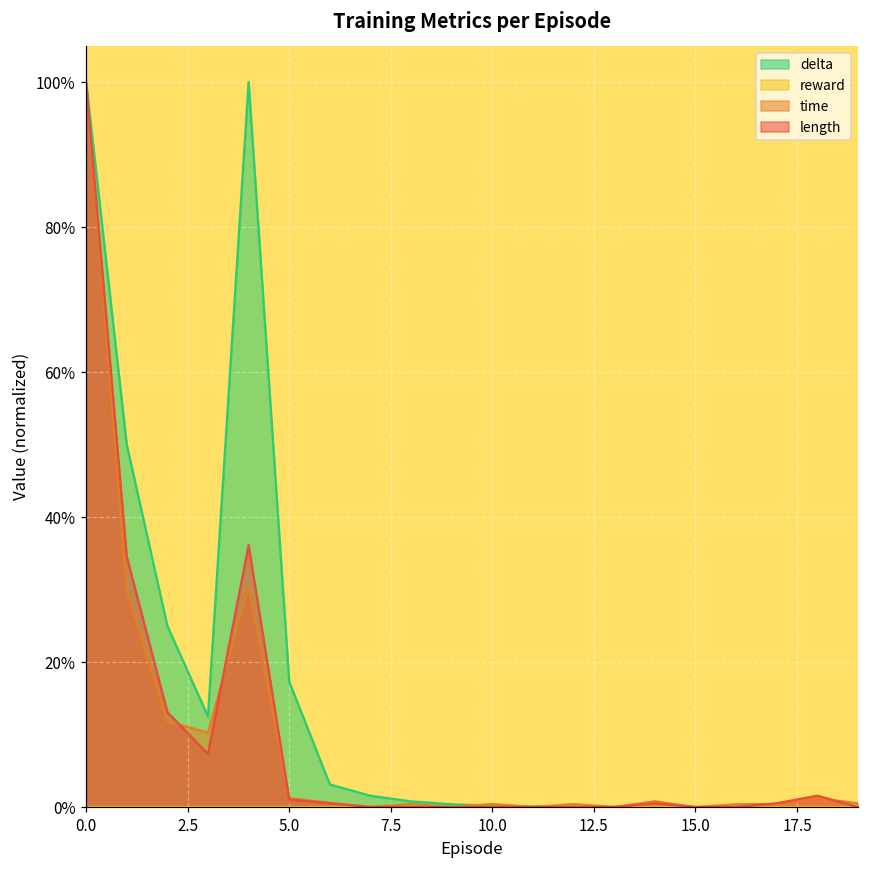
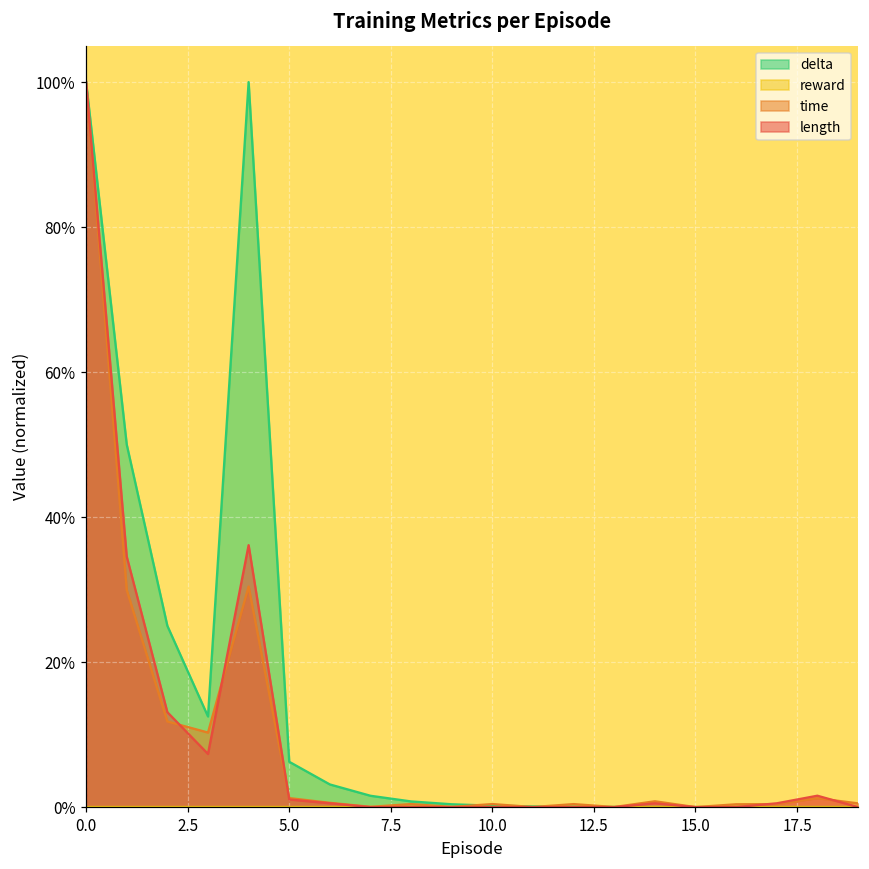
  {
    "delta": {
-     "5.0": "17%"
+     "5.0": "6%"
    },
    "reward": {
      "0.0": "0%",
      "5.0": "0%"
    }
  }
